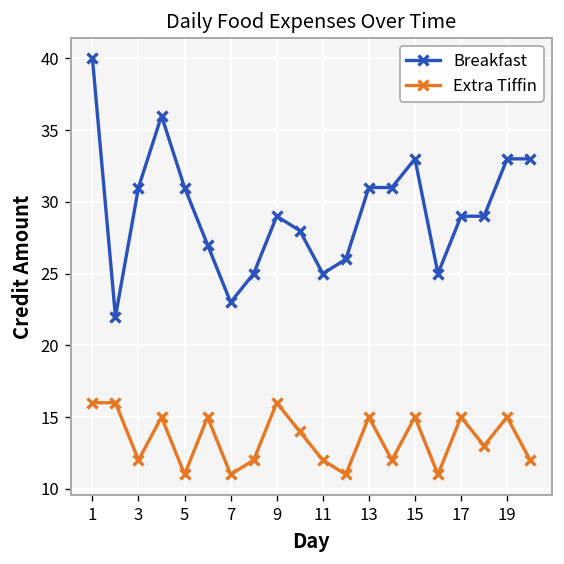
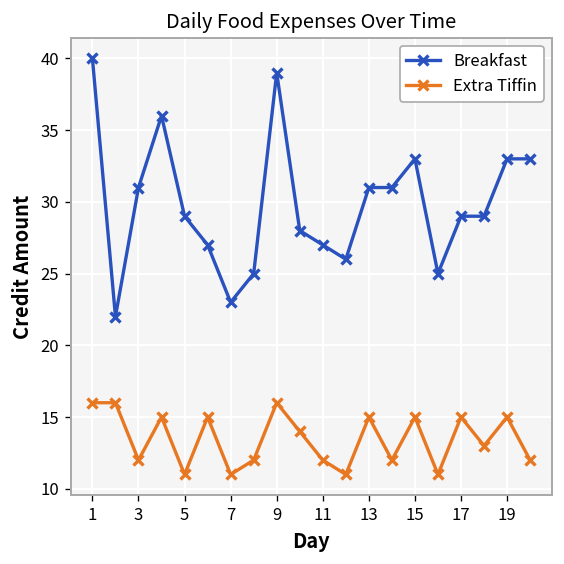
  {
    "Breakfast": {
      "1": 40,
      "3": 31,
-     "5": 31,
+     "5": 29,
      "7": 23,
-     "9": 29,
-     "11": 25,
+     "9": 39,
+     "11": 27,
      "13": 31,
      "15": 33,
      "17": 29,
      "19": 33
    },
    "Extra Tiffin": {
      "1": 16,
      "3": 12,
      "5": 11,
      "7": 11,
      "9": 16,
      "11": 12,
      "13": 15,
      "15": 15,
      "17": 15,
      "19": 15
    }
  }
